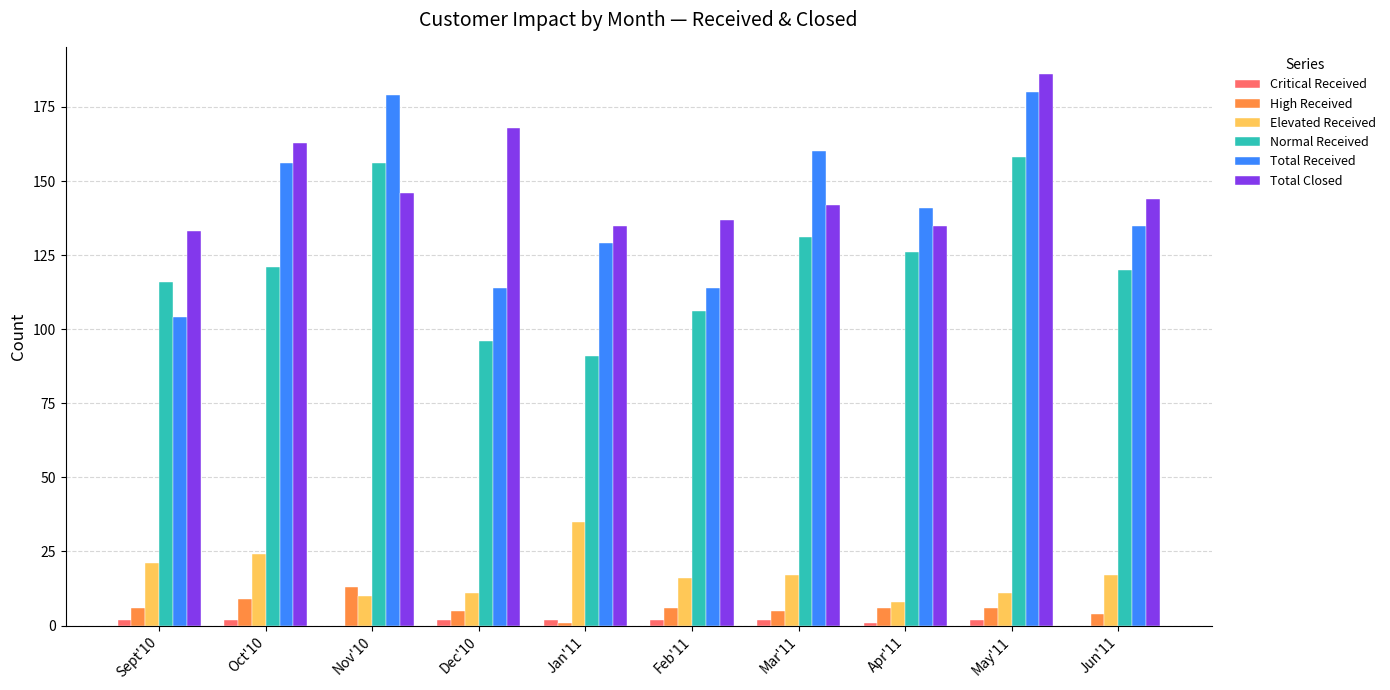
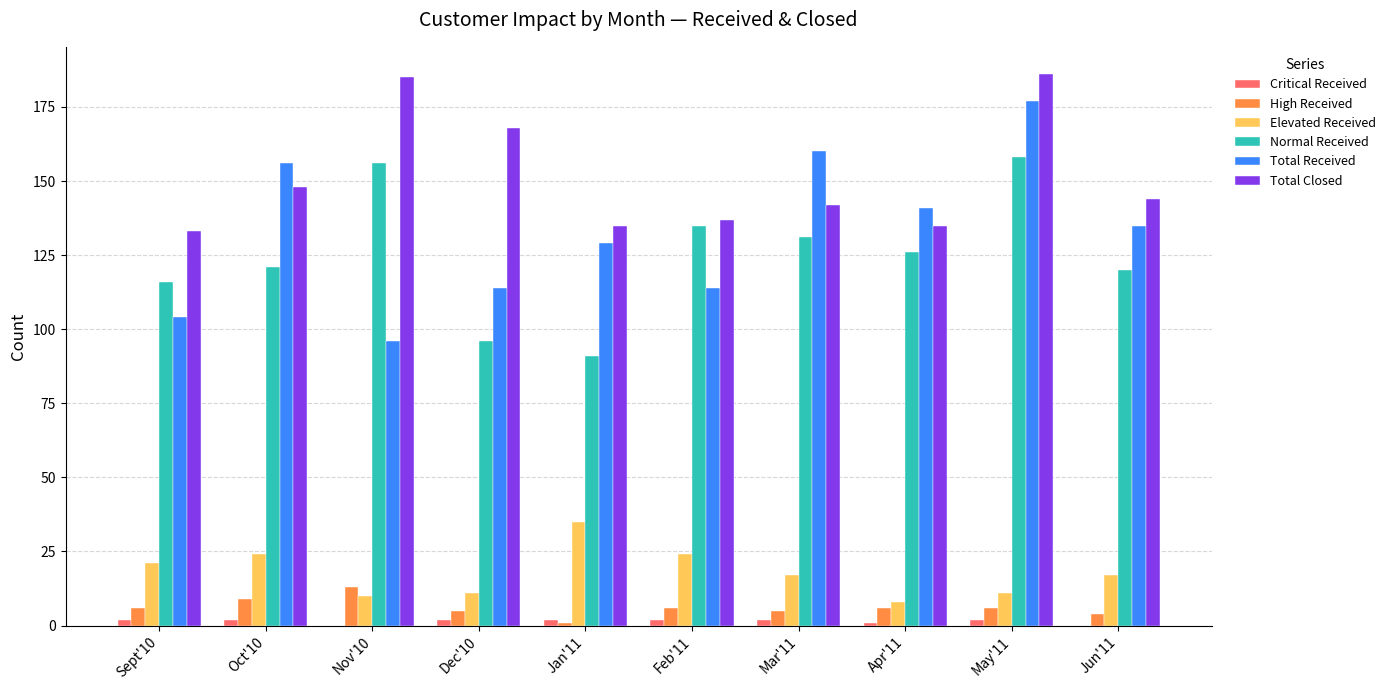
  {
    "Elevated Received": {
      "Sept'10": 21,
      "Oct'10": 24,
      "Nov'10": 10,
      "Dec'10": 11,
      "Jan'11": 35,
-     "Feb'11": 16,
+     "Feb'11": 24,
      "Mar'11": 17,
      "Apr'11": 8,
      "May'11": 11,
      "Jun'11": 17
    },
    "Normal Received": {
      "Sept'10": 116,
      "Oct'10": 121,
      "Nov'10": 156,
      "Dec'10": 96,
      "Jan'11": 91,
-     "Feb'11": 106,
+     "Feb'11": 135,
      "Mar'11": 131,
      "Apr'11": 126,
      "May'11": 158,
      "Jun'11": 120
    },
    "Total Received": {
      "Sept'10": 104,
      "Oct'10": 156,
-     "Nov'10": 179,
+     "Nov'10": 96,
      "Dec'10": 114,
      "Jan'11": 129,
      "Feb'11": 114,
      "Mar'11": 160,
      "Apr'11": 141,
-     "May'11": 180,
+     "May'11": 177,
      "Jun'11": 135
    },
    "Total Closed": {
      "Sept'10": 133,
-     "Oct'10": 163,
-     "Nov'10": 146,
+     "Oct'10": 148,
+     "Nov'10": 185,
      "Dec'10": 168,
      "Jan'11": 135,
      "Feb'11": 137,
      "Mar'11": 142,
      "Apr'11": 135,
      "May'11": 186,
      "Jun'11": 144
    }
  }
